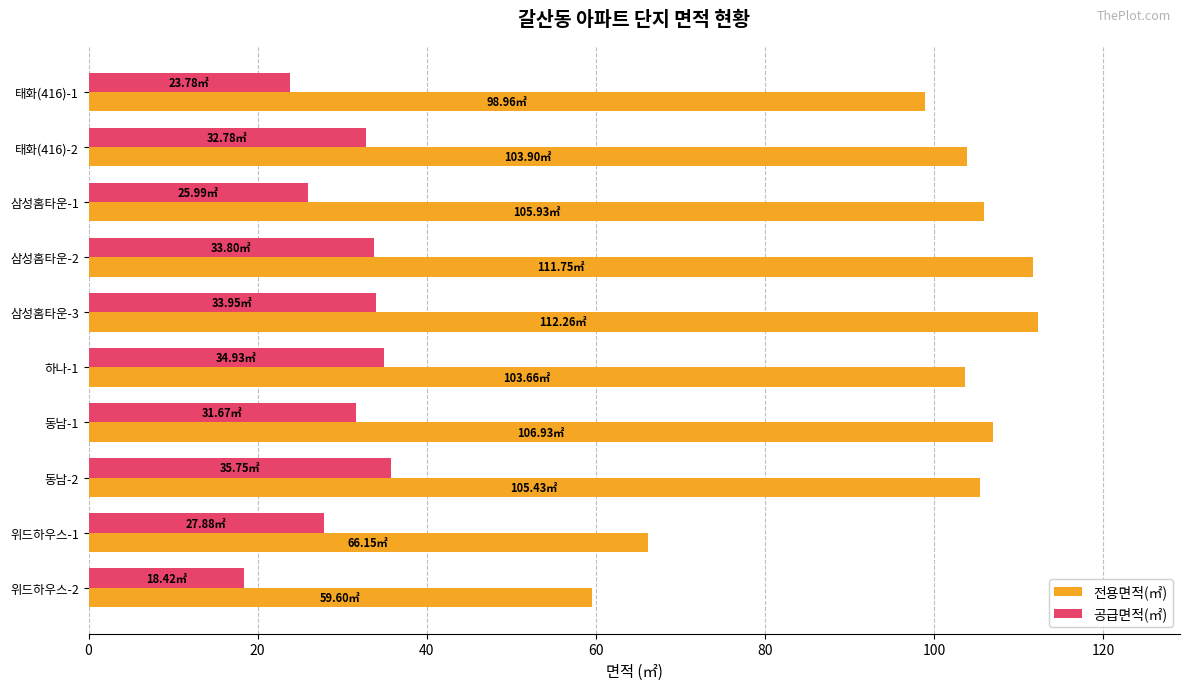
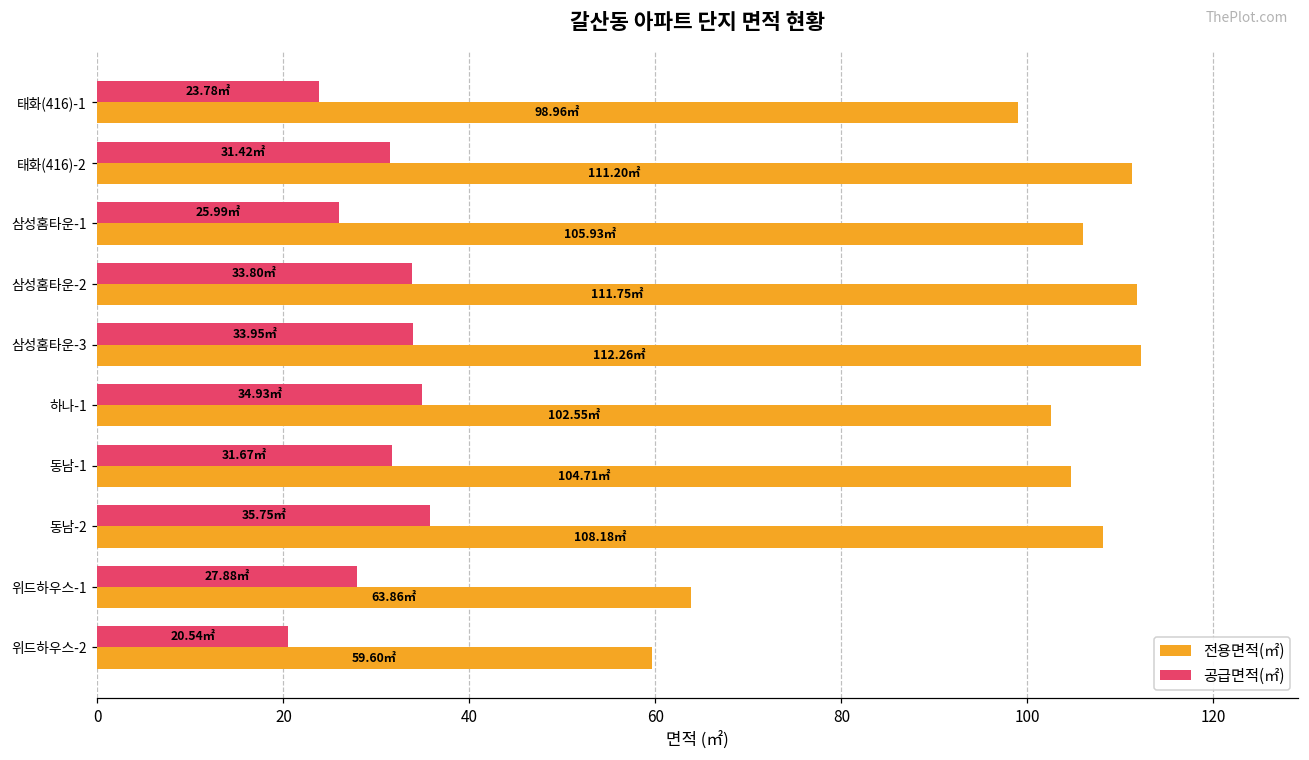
  {
    "전용면적(㎡)": {
      "태화(416)-1": "98.96㎡",
-     "태화(416)-2": "103.90㎡",
+     "태화(416)-2": "111.20㎡",
      "삼성홈타운-1": "105.93㎡",
      "삼성홈타운-2": "111.75㎡",
      "삼성홈타운-3": "112.26㎡",
-     "하나-1": "103.66㎡",
-     "동남-1": "106.93㎡",
-     "동남-2": "105.43㎡",
-     "위드하우스-1": "66.15㎡",
+     "하나-1": "102.55㎡",
+     "동남-1": "104.71㎡",
+     "동남-2": "108.18㎡",
+     "위드하우스-1": "63.86㎡",
      "위드하우스-2": "59.60㎡"
    },
    "공급면적(㎡)": {
      "태화(416)-1": "23.78㎡",
-     "태화(416)-2": "32.78㎡",
+     "태화(416)-2": "31.42㎡",
      "삼성홈타운-1": "25.99㎡",
      "삼성홈타운-2": "33.80㎡",
      "삼성홈타운-3": "33.95㎡",
      "하나-1": "34.93㎡",
      "동남-1": "31.67㎡",
      "동남-2": "35.75㎡",
      "위드하우스-1": "27.88㎡",
-     "위드하우스-2": "18.42㎡"
+     "위드하우스-2": "20.54㎡"
    }
  }
